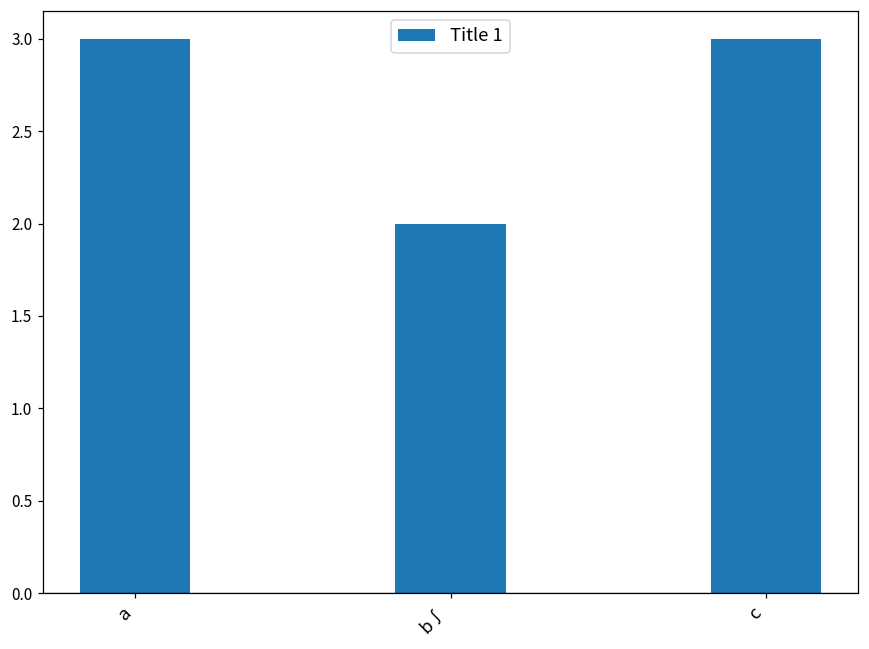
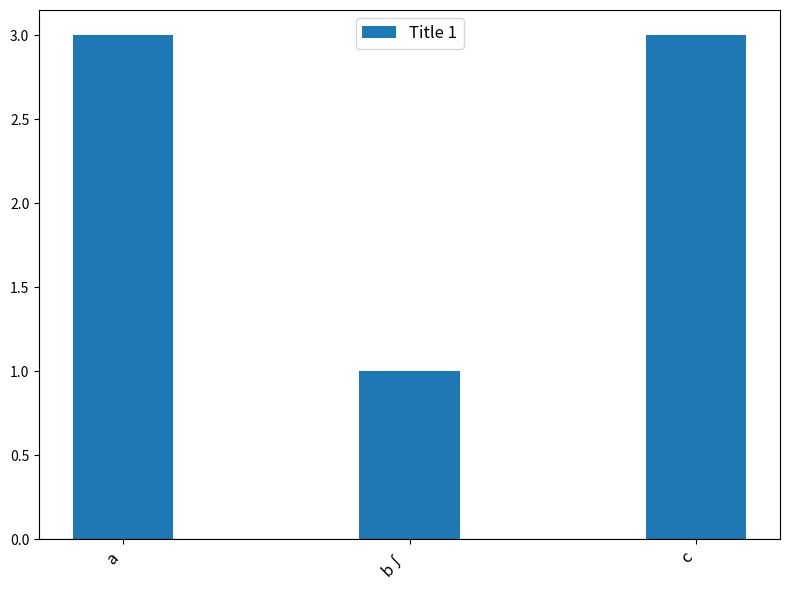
  {
    "a": 3,
-   "b∫": 2,
+   "b∫": 1,
    "c": 3
  }
